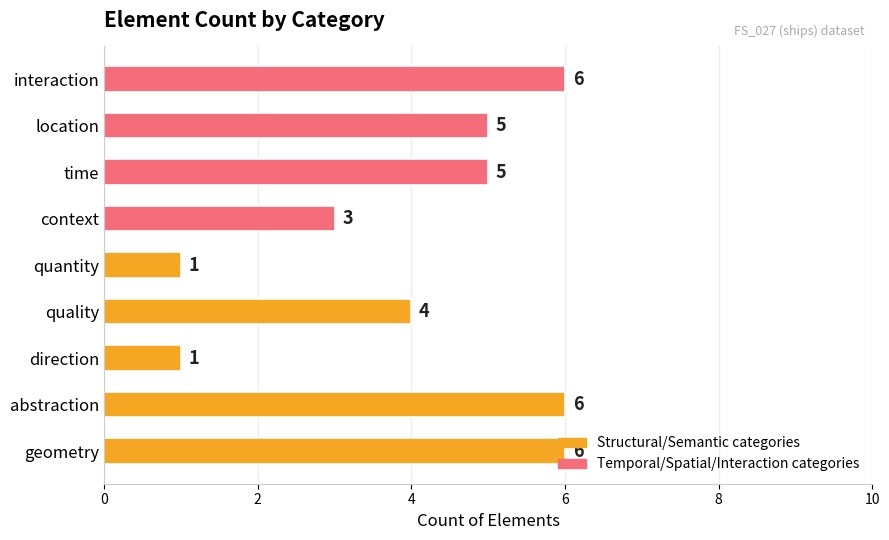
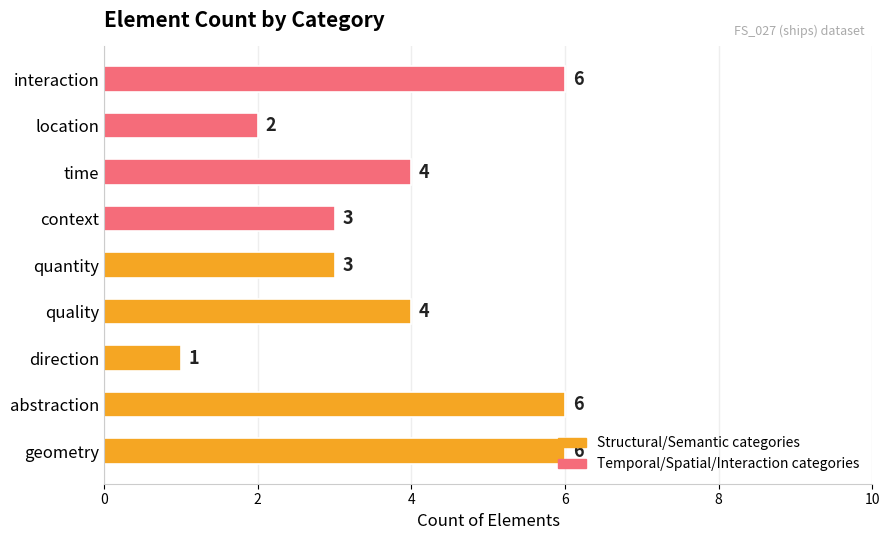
  {
    "interaction": 6,
-   "location": 5,
-   "time": 5,
+   "location": 2,
+   "time": 4,
    "context": 3,
-   "quantity": 1,
+   "quantity": 3,
    "quality": 4,
    "direction": 1,
    "abstraction": 6,
    "geometry": 6
  }
